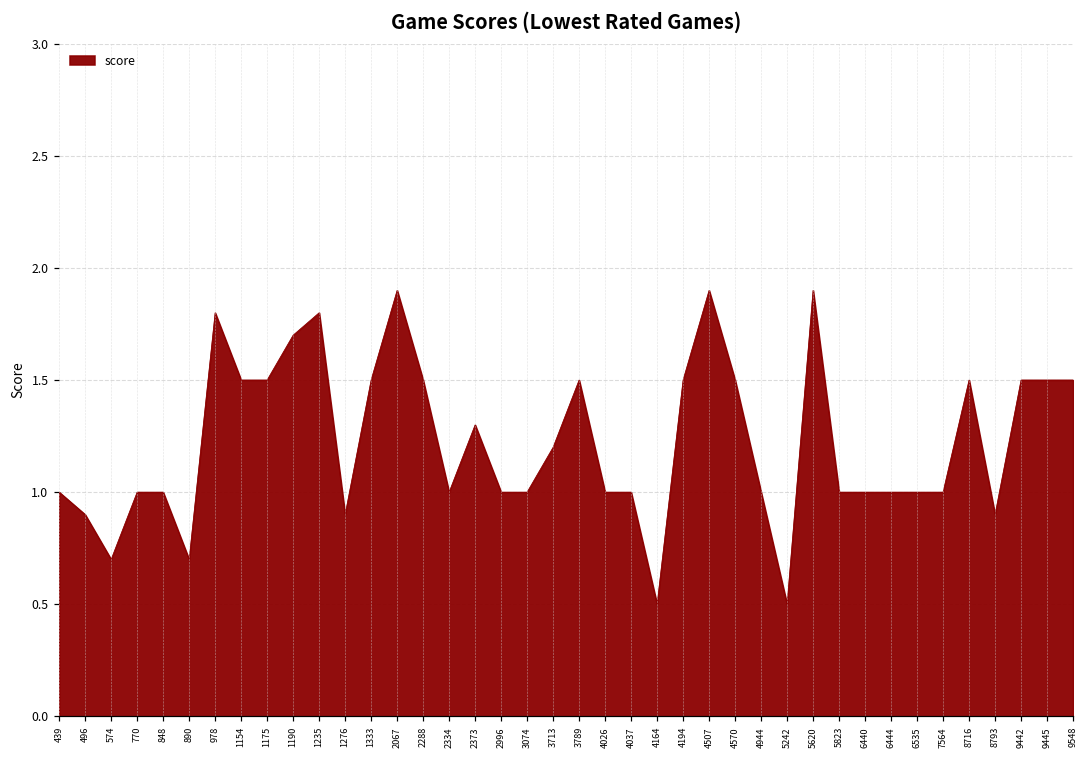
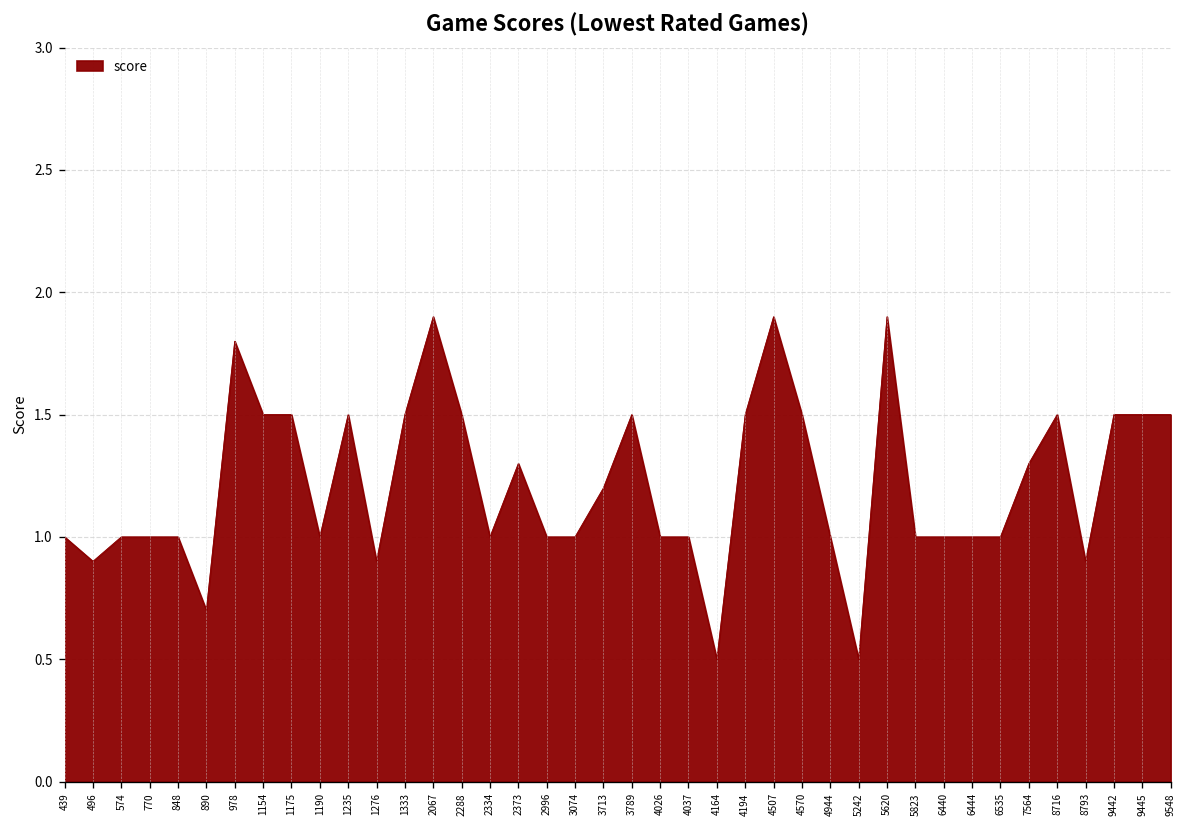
  {
    "439": 1.0,
    "496": 0.9,
-   "574": 0.7,
+   "574": 1.0,
    "770": 1.0,
    "848": 1.0,
    "890": 0.7,
    "978": 1.8,
    "1154": 1.5,
    "1175": 1.5,
-   "1190": 1.7,
-   "1235": 1.8,
+   "1190": 1.0,
+   "1235": 1.5,
    "1276": 0.9,
    "1333": 1.5,
    "2067": 1.9,
    "2288": 1.5,
    "2334": 1.0,
    "2373": 1.3,
    "2996": 1.0,
    "3074": 1.0,
    "3713": 1.2,
    "3789": 1.5,
    "4026": 1.0,
    "4037": 1.0,
    "4164": 0.5,
    "4194": 1.5,
    "4507": 1.9,
    "4570": 1.5,
    "4944": 1.0,
    "5242": 0.5,
    "5620": 1.9,
    "5823": 1.0,
    "6440": 1.0,
    "6444": 1.0,
    "6535": 1.0,
-   "7564": 1.0,
+   "7564": 1.3,
    "8716": 1.5,
    "8793": 0.9,
    "9442": 1.5,
    "9445": 1.5,
    "9548": 1.5
  }
